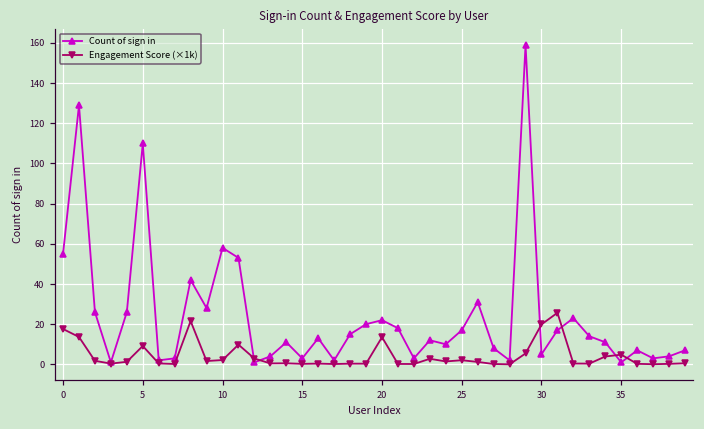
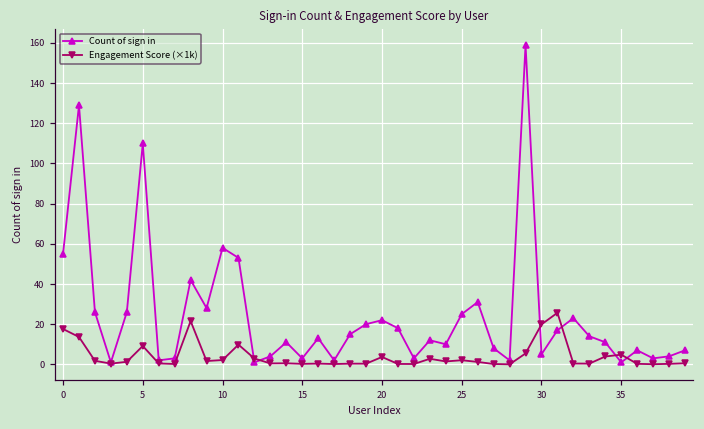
  {
    "Count of sign in": {
      "0": 55,
      "5": 110,
      "10": 58,
      "15": 3,
      "20": 22,
-     "25": 17,
+     "25": 25,
      "30": 5,
      "35": 1
    },
    "Engagement Score (×1k)": {
      "0": 18,
      "5": 9,
      "10": 2,
      "15": 0,
-     "20": 14,
+     "20": 4,
      "25": 2,
      "30": 20,
      "35": 5
    }
  }
